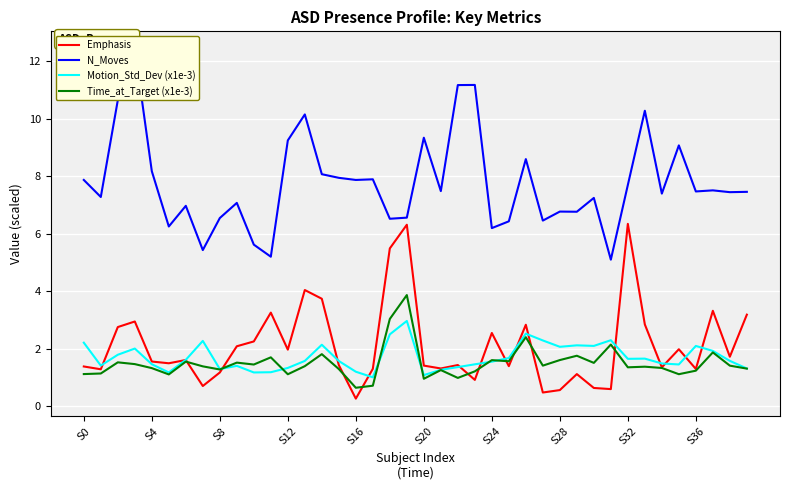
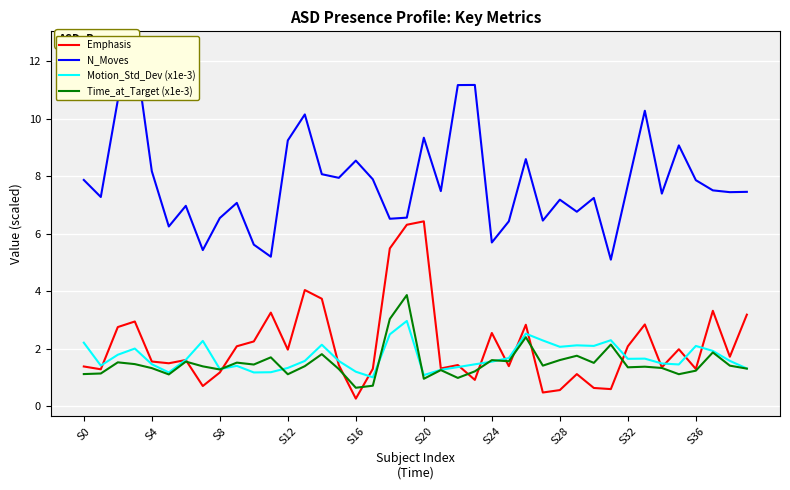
  {
    "Emphasis": {
      "S0": 1.4,
      "S4": 1.6,
      "S8": 1.2,
      "S12": 2.0,
      "S16": 0.3,
-     "S20": 1.4,
+     "S20": 6.4,
      "S24": 2.6,
      "S28": 0.6,
-     "S32": 6.3
+     "S32": 2.1
    },
    "N_Moves": {
      "S0": 7.9,
      "S4": 8.2,
      "S8": 6.6,
      "S12": 9.3,
-     "S16": 7.9,
+     "S16": 8.5,
      "S20": 9.3,
-     "S24": 6.2,
-     "S28": 6.8,
+     "S24": 5.7,
+     "S28": 7.2,
      "S32": 7.7,
-     "S36": 7.5
+     "S36": 7.9
    },
    "Motion_Std_Dev (x1e-3)": {
      "S0": 2.2,
      "S4": 1.5,
      "S12": 1.3,
      "S16": 1.2,
      "S20": 1.1,
      "S28": 2.1,
      "S32": 1.7,
      "S36": 2.1
    },
    "Time_at_Target (x1e-3)": {
      "S0": 1.1,
      "S4": 1.3,
      "S12": 1.1,
      "S16": 0.6,
      "S20": 1.0,
      "S28": 1.6,
      "S32": 1.4
    }
  }
